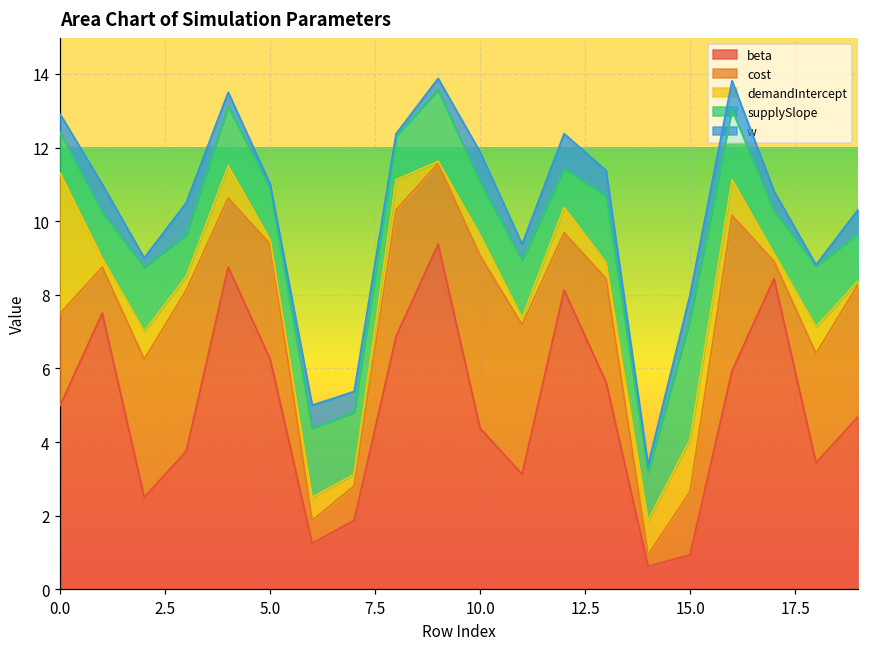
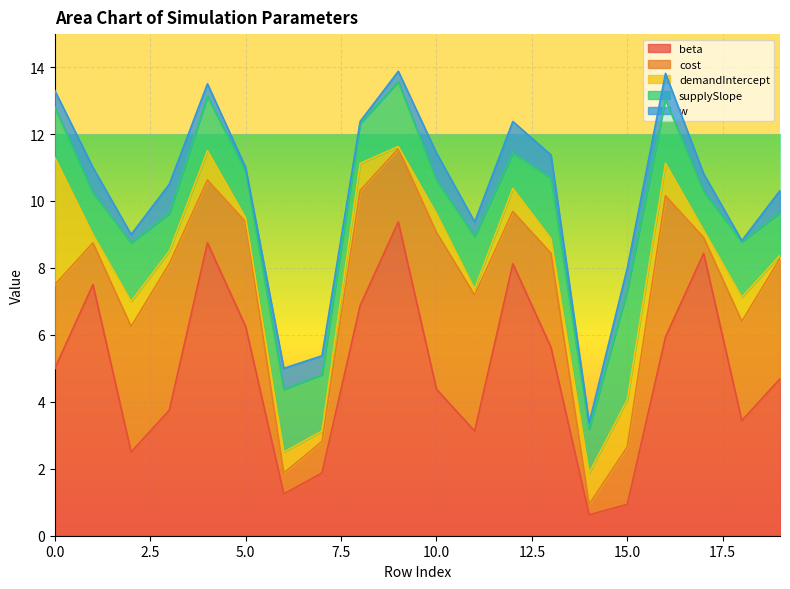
  {
    "demandIntercept": {
      "0.0": 3.8,
      "5.0": 0.1,
      "10.0": 0.6,
      "15.0": 1.4
    },
    "supplySlope": {
-     "0.0": 1.1,
+     "0.0": 1.5,
      "5.0": 1.4,
-     "10.0": 1.4,
+     "10.0": 1.0,
      "15.0": 3.3
    },
    "w": {
      "0.0": 0.5,
      "5.0": 0.1,
      "10.0": 0.8,
      "15.0": 0.7
    }
  }
